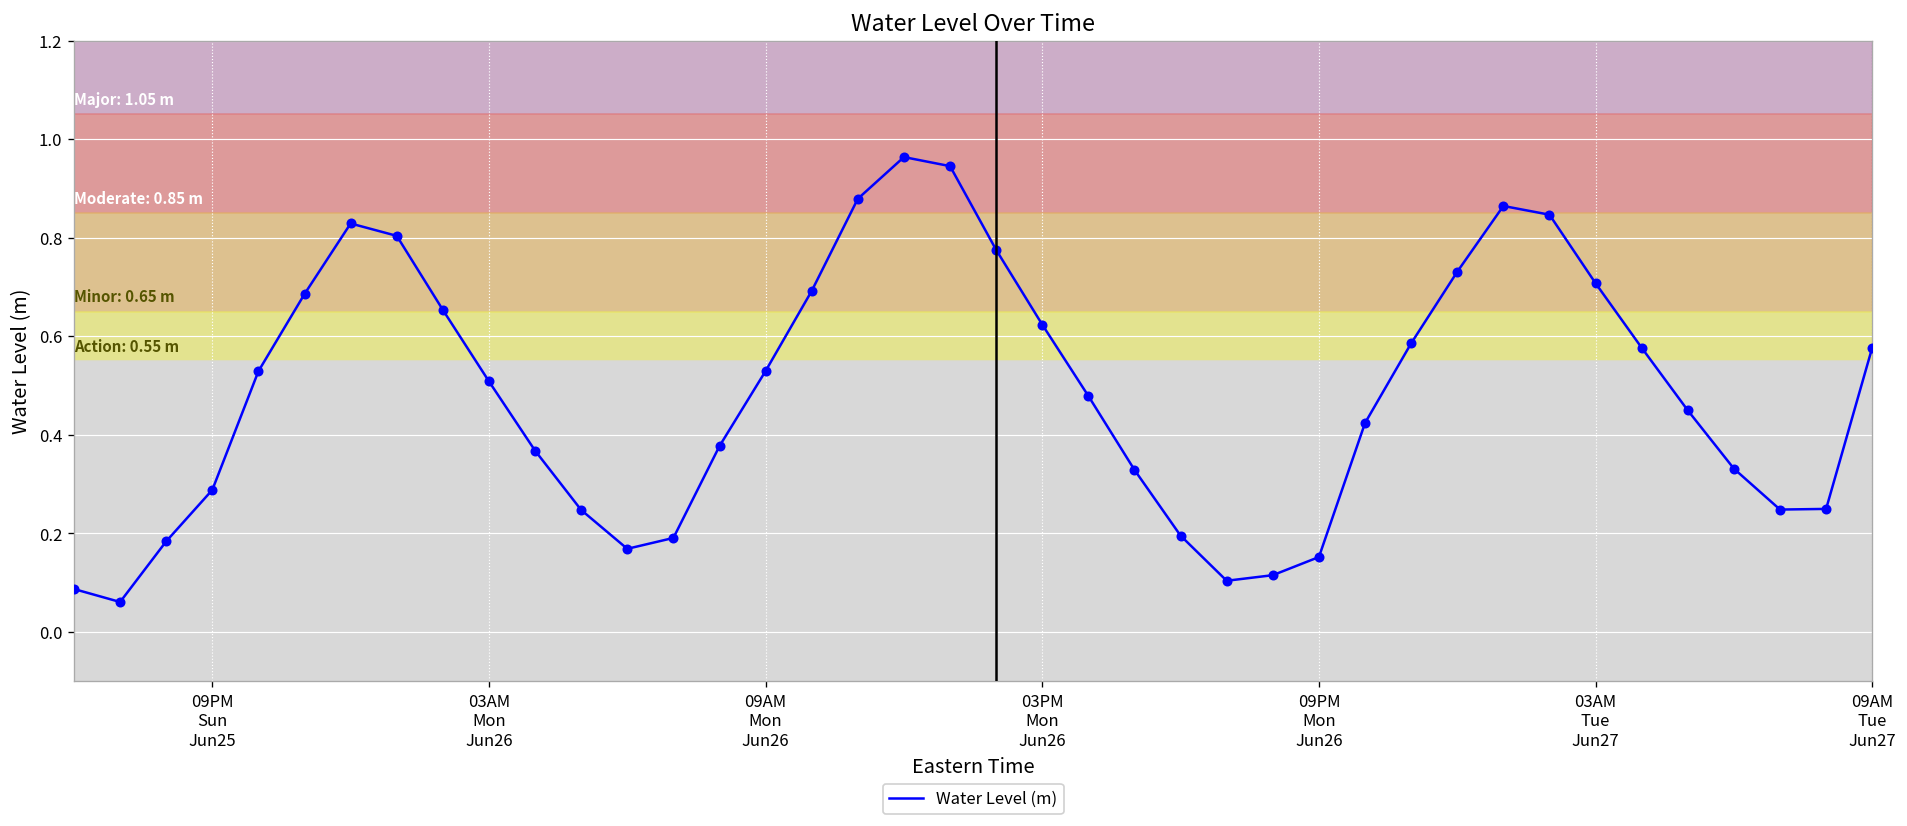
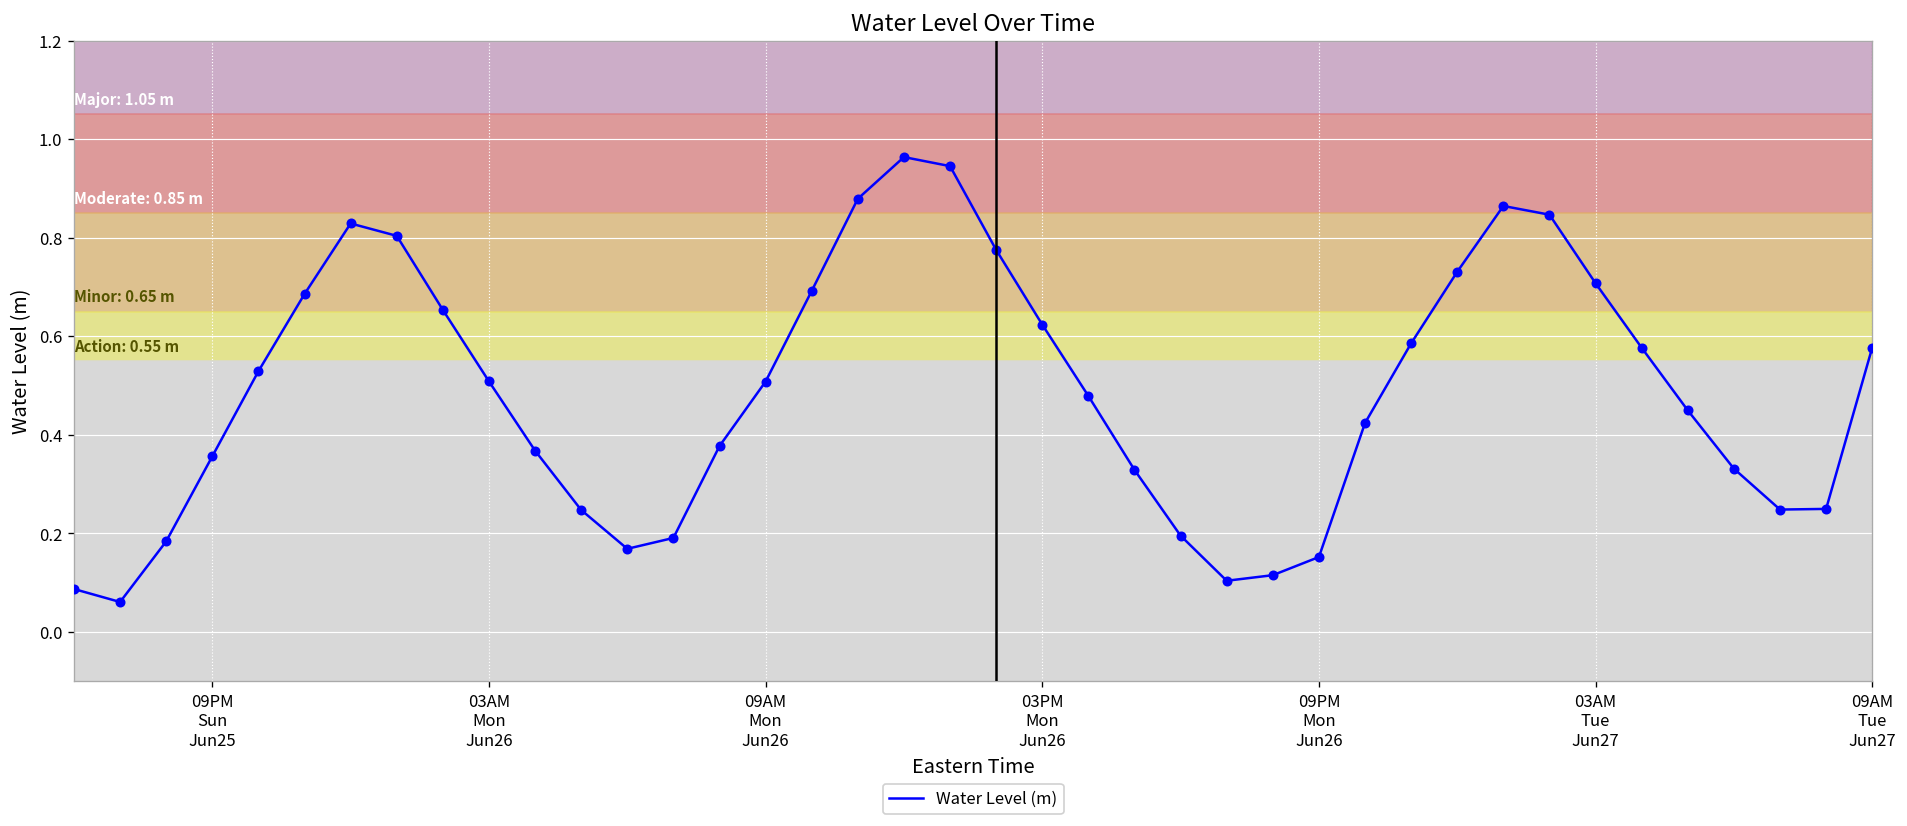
  {
-   "09PM Sun Jun25": 0.29,
+   "09PM Sun Jun25": 0.36,
    "03AM Mon Jun26": 0.51,
-   "09AM Mon Jun26": 0.53,
+   "09AM Mon Jun26": 0.51,
    "03PM Mon Jun26": 0.62,
    "09PM Mon Jun26": 0.15,
    "03AM Tue Jun27": 0.71,
    "09AM Tue Jun27": 0.58
  }
